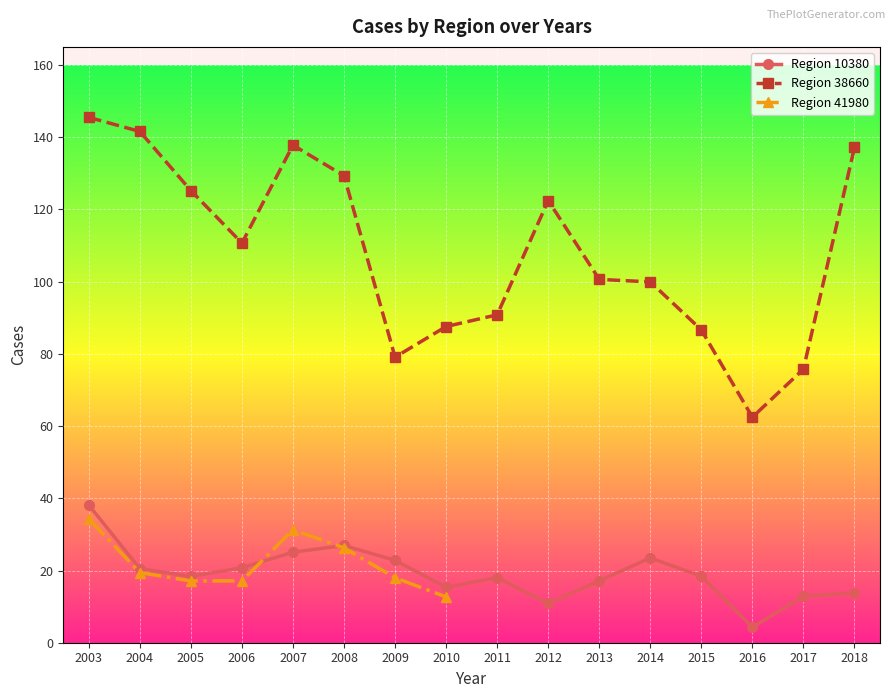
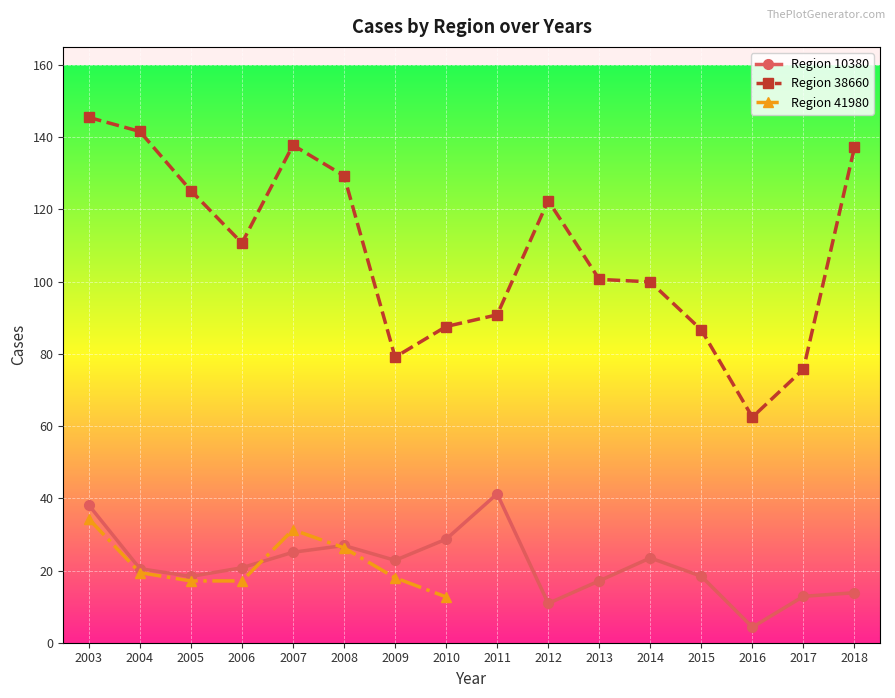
  {
    "Region 10380": {
      "2003": 38,
      "2004": 21,
      "2005": 18,
      "2006": 21,
      "2007": 25,
      "2009": 23,
-     "2010": 15,
-     "2011": 18,
+     "2010": 29,
+     "2011": 41,
      "2012": 11,
      "2013": 17,
      "2014": 23,
      "2015": 18,
      "2016": 4,
      "2017": 13,
      "2018": 14
    },
    "Region 38660": {
      "2003": 145,
      "2004": 142,
      "2005": 125,
      "2006": 111,
      "2007": 138,
      "2008": 129,
      "2009": 79,
      "2010": 88,
      "2011": 91,
      "2012": 122,
      "2013": 101,
      "2014": 100,
      "2015": 87,
      "2016": 62,
      "2017": 76,
      "2018": 137
    },
    "Region 41980": {
      "2003": 34,
      "2004": 19,
      "2005": 17,
      "2006": 17,
      "2007": 31,
      "2009": 18,
      "2010": 13
    }
  }
